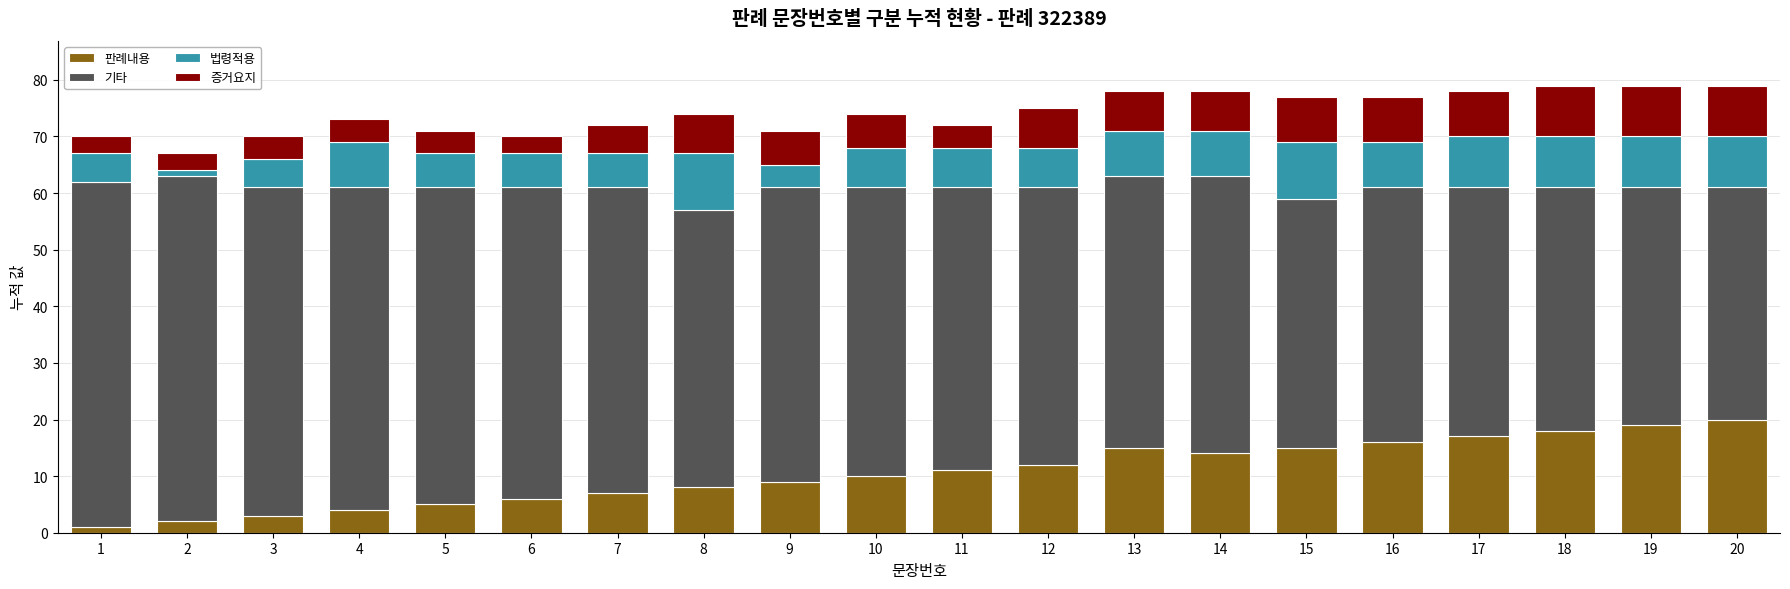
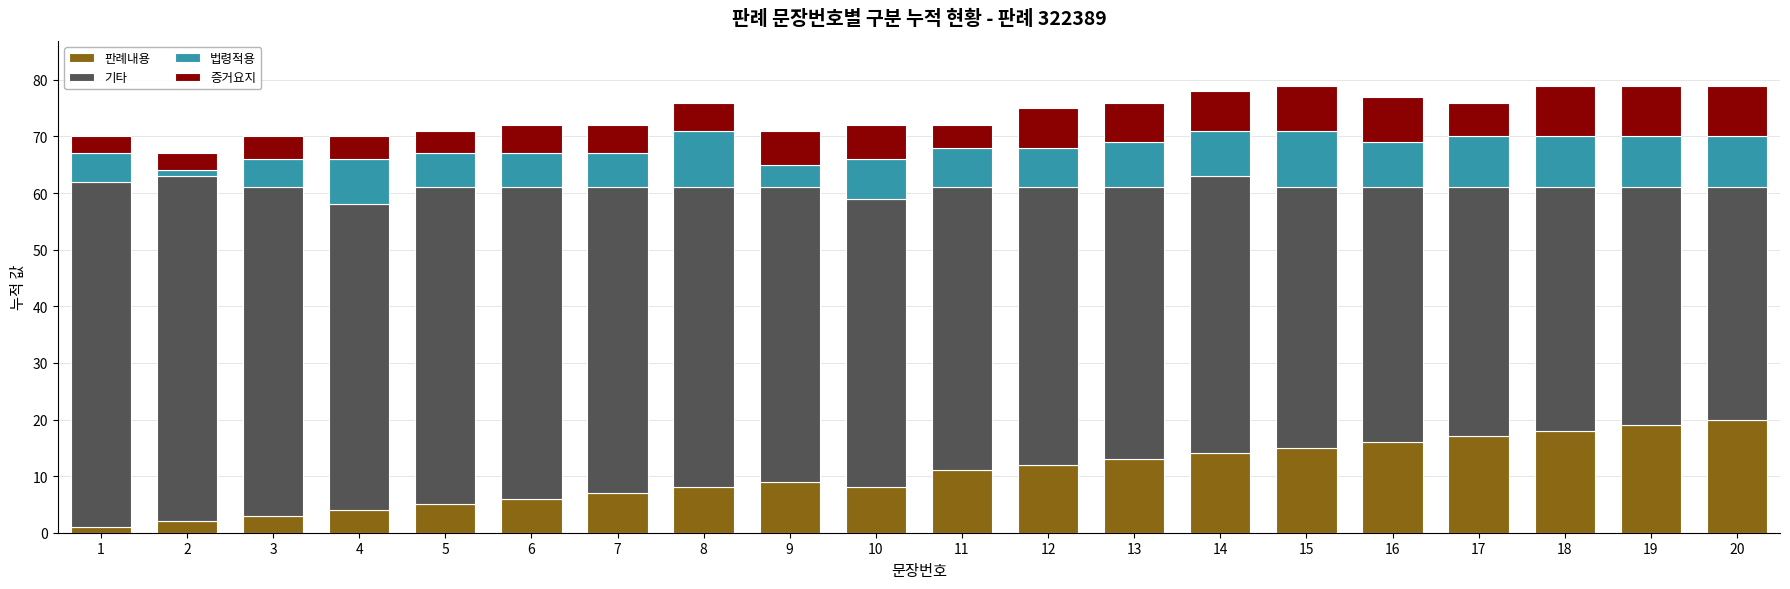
  {
    "판례내용": {
      "1": 1,
      "2": 2,
      "3": 3,
      "4": 4,
      "5": 5,
      "6": 6,
      "7": 7,
      "8": 8,
      "9": 9,
-     "10": 10,
+     "10": 8,
      "11": 11,
      "12": 12,
-     "13": 15,
+     "13": 13,
      "14": 14,
      "15": 15,
      "16": 16,
      "17": 17,
      "18": 18,
      "19": 19,
      "20": 20
    },
    "기타": {
      "1": 61,
      "2": 61,
      "3": 58,
-     "4": 57,
+     "4": 54,
      "5": 56,
      "6": 55,
      "7": 54,
-     "8": 49,
+     "8": 53,
      "9": 52,
      "10": 51,
      "11": 50,
      "12": 49,
      "13": 48,
      "14": 49,
-     "15": 44,
+     "15": 46,
      "16": 45,
      "17": 44,
      "18": 43,
      "19": 42,
      "20": 41
    },
    "법령적용": {
      "1": 5,
      "2": 1,
      "3": 5,
      "4": 8,
      "5": 6,
      "6": 6,
      "7": 6,
      "8": 10,
      "9": 4,
      "10": 7,
      "11": 7,
      "12": 7,
      "13": 8,
      "14": 8,
      "15": 10,
      "16": 8,
      "17": 9,
      "18": 9,
      "19": 9,
      "20": 9
    },
    "증거요지": {
      "1": 3,
      "2": 3,
      "3": 4,
      "4": 4,
      "5": 4,
-     "6": 3,
+     "6": 5,
      "7": 5,
-     "8": 7,
+     "8": 5,
      "9": 6,
      "10": 6,
      "11": 4,
      "12": 7,
      "13": 7,
      "14": 7,
      "15": 8,
      "16": 8,
-     "17": 8,
+     "17": 6,
      "18": 9,
      "19": 9,
      "20": 9
    }
  }
